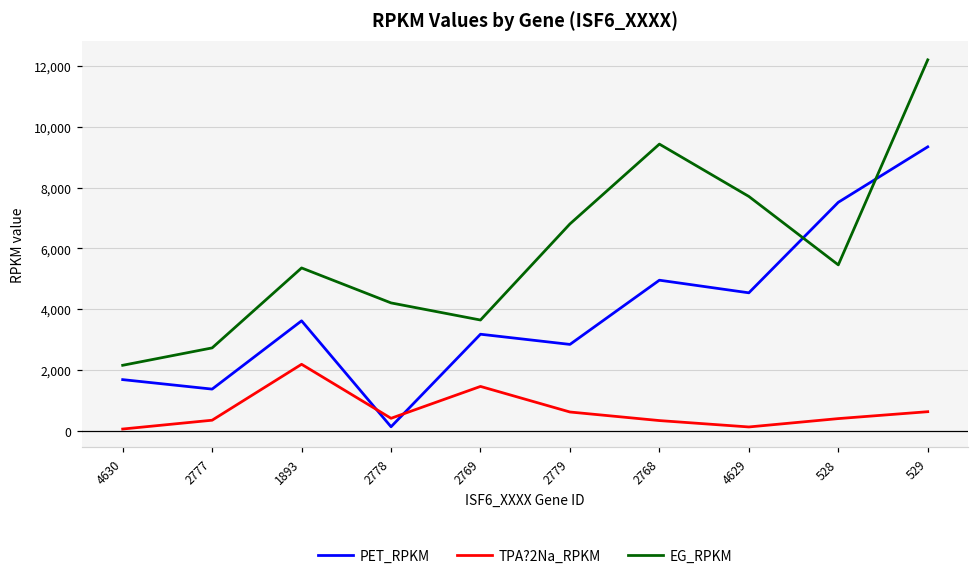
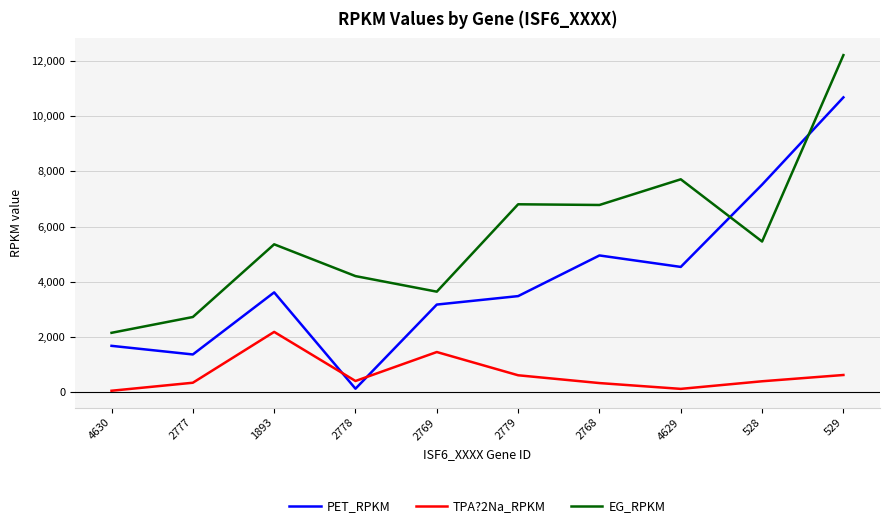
  {
    "PET_RPKM": {
      "4630": "1,700",
      "2777": "1,400",
      "1893": "3,600",
      "2778": "100",
      "2769": "3,200",
-     "2779": "2,800",
+     "2779": "3,500",
      "2768": "5,000",
      "4629": "4,500",
      "528": "7,500",
-     "529": "9,300"
+     "529": "10,700"
    },
    "TPA?2Na_RPKM": {
      "4630": "100",
      "2777": "300",
      "1893": "2,200",
      "2778": "400",
      "2769": "1,500",
      "2779": "600",
      "2768": "300",
      "4629": "100",
      "528": "400",
      "529": "600"
    },
    "EG_RPKM": {
      "4630": "2,200",
      "2777": "2,700",
      "1893": "5,400",
      "2778": "4,200",
      "2769": "3,600",
      "2779": "6,800",
-     "2768": "9,400",
+     "2768": "6,800",
      "4629": "7,700",
      "528": "5,500",
      "529": "12,200"
    }
  }
